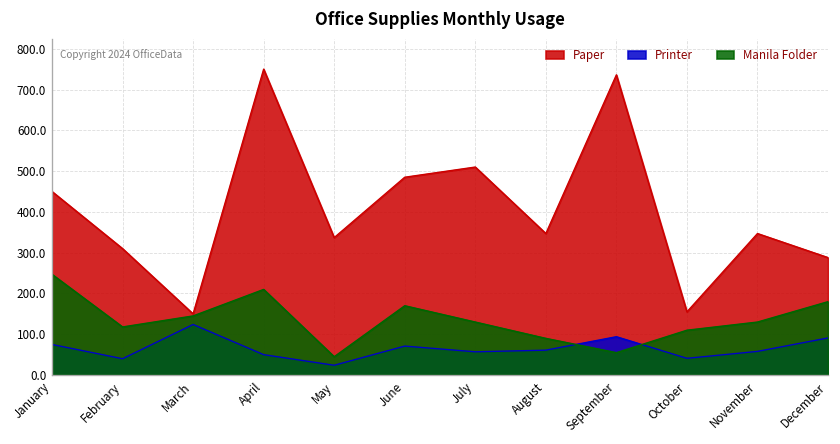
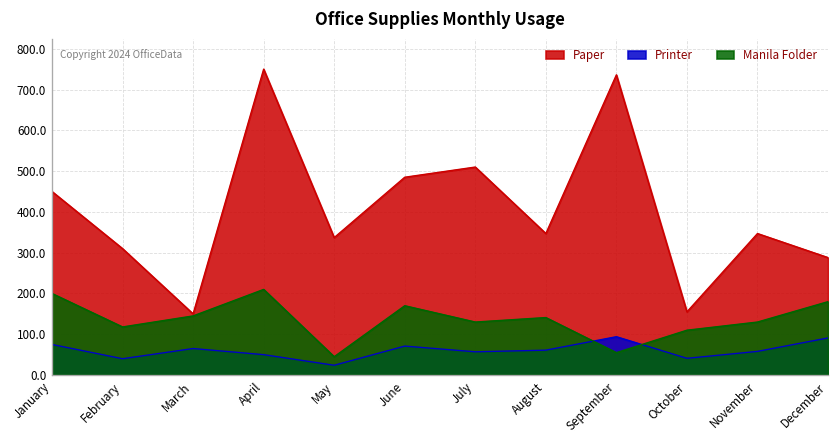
  {
    "Paper": {
      "January": 450,
      "February": 310,
      "April": 750,
      "May": 340,
      "June": 490,
      "July": 510,
      "August": 350,
      "September": 740,
      "October": 160,
      "November": 350,
      "December": 290
    },
    "Printer": {
      "January": 80,
      "February": 40,
-     "March": 120,
+     "March": 70,
      "April": 50,
      "May": 20,
      "June": 70,
      "July": 60,
      "August": 60,
      "September": 90,
      "October": 40,
      "November": 60,
      "December": 90
    },
    "Manila Folder": {
-     "January": 250,
+     "January": 200,
      "February": 120,
      "April": 210,
      "May": 50,
      "June": 170,
      "July": 130,
-     "August": 90,
+     "August": 140,
      "September": 60,
      "October": 110,
      "November": 130,
      "December": 180
    }
  }
